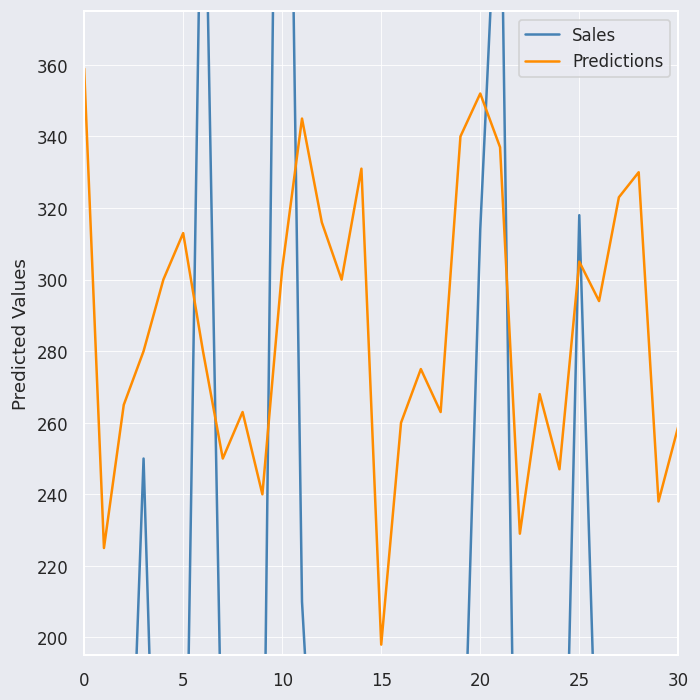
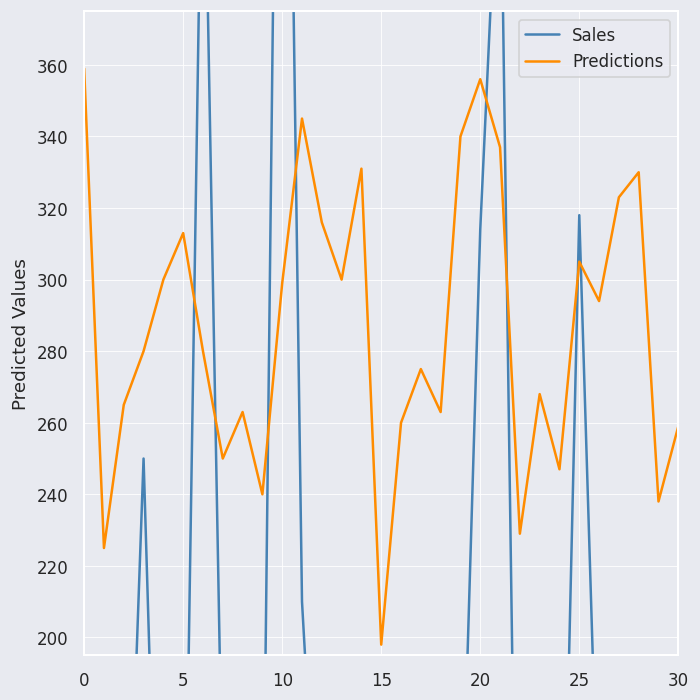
  {
    "Sales": {
      "20": 314,
      "25": 318
    },
    "Predictions": {
      "0": 359,
      "5": 313,
-     "10": 303,
+     "10": 299,
      "15": 198,
-     "20": 352,
+     "20": 356,
      "25": 305,
      "30": 259
    }
  }
